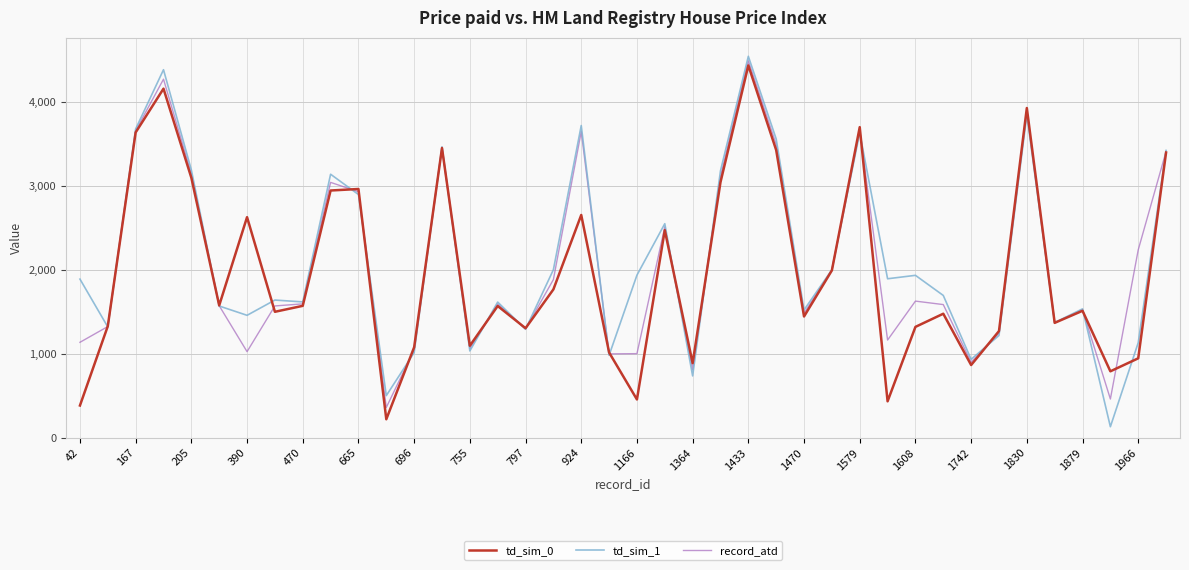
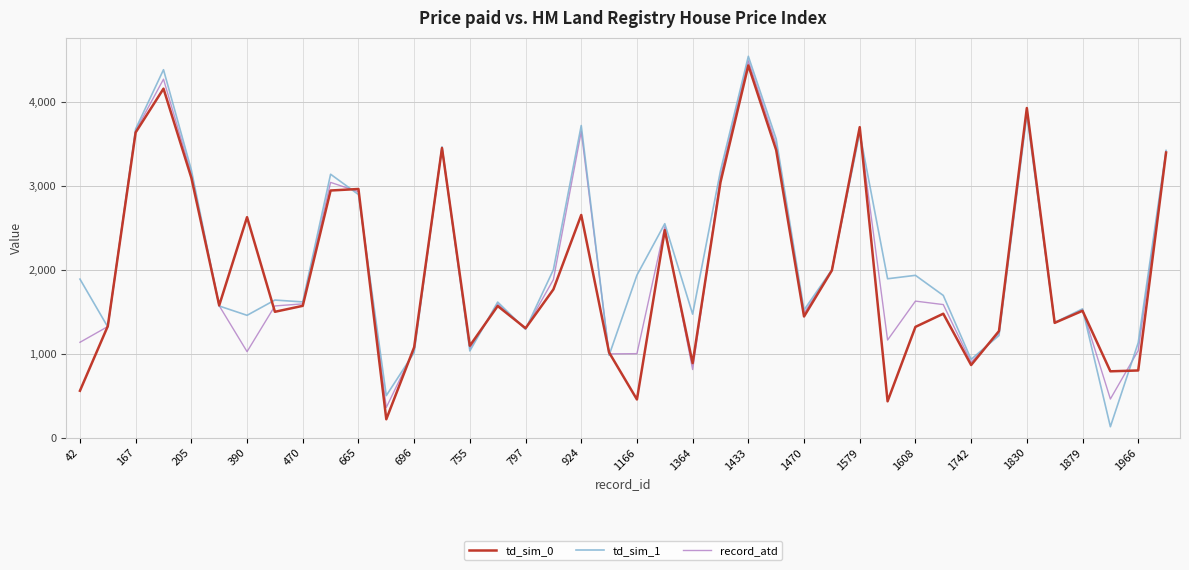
  {
    "td_sim_0": {
-     "42": "400",
+     "42": "600",
      "205": "3,100",
      "390": "2,600",
      "665": "3,000",
      "696": "1,100",
      "755": "1,100",
      "924": "2,700",
      "1166": "500",
      "1364": "900",
      "1433": "4,400",
      "1470": "1,400",
      "1579": "3,700",
      "1608": "1,300",
      "1742": "900",
      "1830": "3,900",
-     "1966": "900"
+     "1966": "800"
    },
    "td_sim_1": {
      "42": "1,900",
      "205": "3,200",
      "390": "1,500",
      "665": "2,900",
      "696": "1,000",
      "755": "1,000",
      "924": "3,700",
      "1166": "1,900",
-     "1364": "700",
+     "1364": "1,500",
      "1433": "4,500",
      "1470": "1,500",
      "1579": "3,600",
      "1608": "1,900",
      "1742": "900",
      "1830": "3,900",
      "1966": "1,100"
    },
    "record_atd": {
      "42": "1,100",
      "205": "3,100",
      "390": "1,000",
      "665": "2,900",
      "696": "1,000",
      "755": "1,100",
      "924": "3,700",
      "1166": "1,000",
      "1364": "800",
      "1433": "4,500",
      "1470": "1,500",
      "1579": "3,700",
      "1608": "1,600",
      "1742": "900",
      "1830": "3,900",
-     "1966": "2,200"
+     "1966": "1,000"
    }
  }
